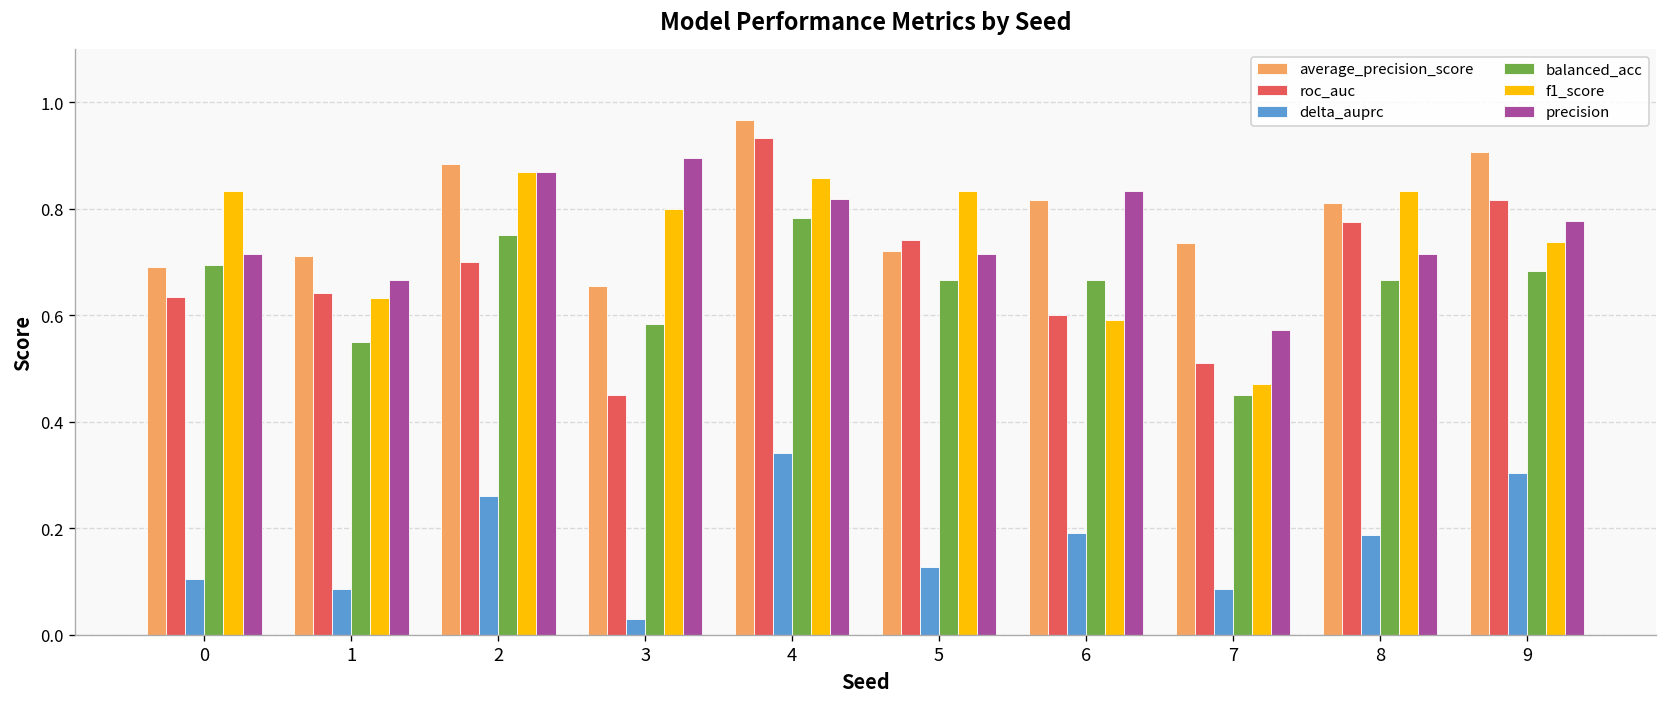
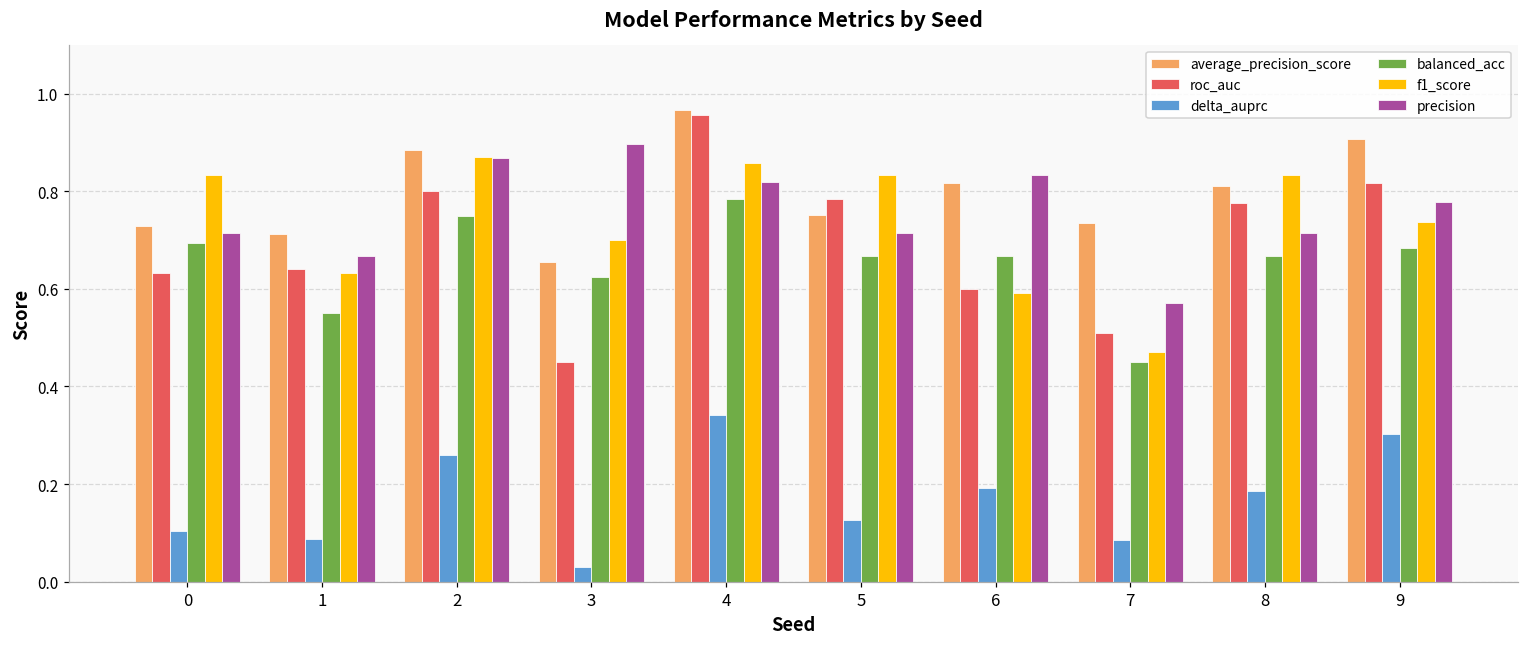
  {
    "average_precision_score": {
-     "0": 0.69,
+     "0": 0.73,
      "1": 0.71,
      "2": 0.88,
      "3": 0.65,
      "4": 0.97,
-     "5": 0.72,
+     "5": 0.75,
      "6": 0.82,
      "7": 0.74,
      "8": 0.81,
      "9": 0.91
    },
    "roc_auc": {
      "0": 0.63,
      "1": 0.64,
-     "2": 0.7,
+     "2": 0.8,
      "3": 0.45,
-     "4": 0.93,
-     "5": 0.74,
+     "4": 0.96,
+     "5": 0.78,
      "6": 0.60,
      "7": 0.51,
      "8": 0.77,
      "9": 0.82
    },
    "delta_auprc": {
      "0": 0.10,
      "1": 0.09,
      "2": 0.26,
      "3": 0.03,
      "4": 0.34,
      "5": 0.13,
      "6": 0.19,
      "7": 0.09,
      "8": 0.19,
      "9": 0.30
    },
    "balanced_acc": {
      "0": 0.69,
      "1": 0.55,
      "2": 0.75,
-     "3": 0.58,
+     "3": 0.62,
      "4": 0.78,
      "5": 0.67,
      "6": 0.67,
      "7": 0.45,
      "8": 0.67,
      "9": 0.68
    },
    "f1_score": {
      "0": 0.83,
      "1": 0.63,
      "2": 0.87,
-     "3": 0.8,
+     "3": 0.7,
      "4": 0.86,
      "5": 0.83,
      "6": 0.59,
      "7": 0.47,
      "8": 0.83,
      "9": 0.74
    },
    "precision": {
      "0": 0.71,
      "1": 0.67,
      "2": 0.87,
      "3": 0.90,
      "4": 0.82,
      "5": 0.71,
      "6": 0.83,
      "7": 0.57,
      "8": 0.71,
      "9": 0.78
    }
  }
